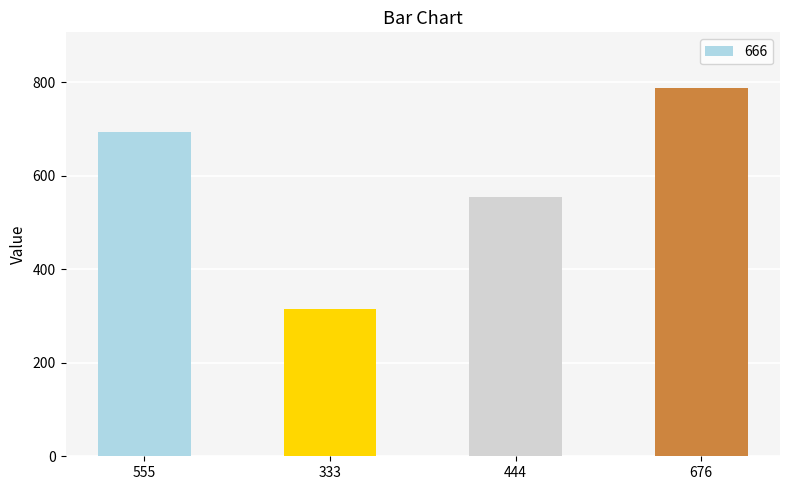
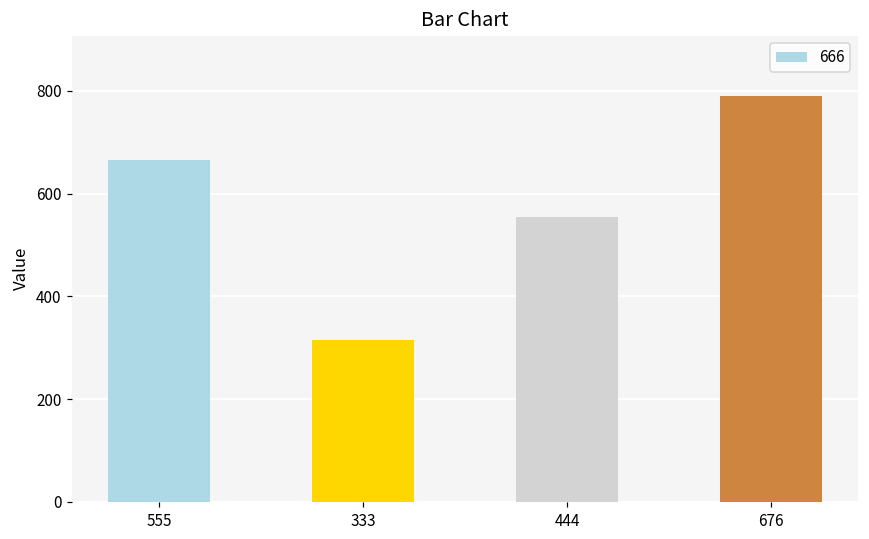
  {
-   "555": 700,
+   "555": 670,
    "333": 320,
    "444": 560,
    "676": 790
  }
